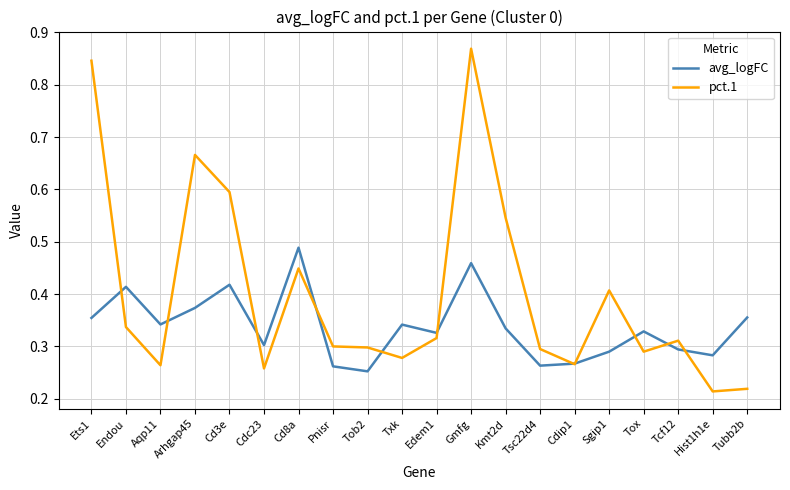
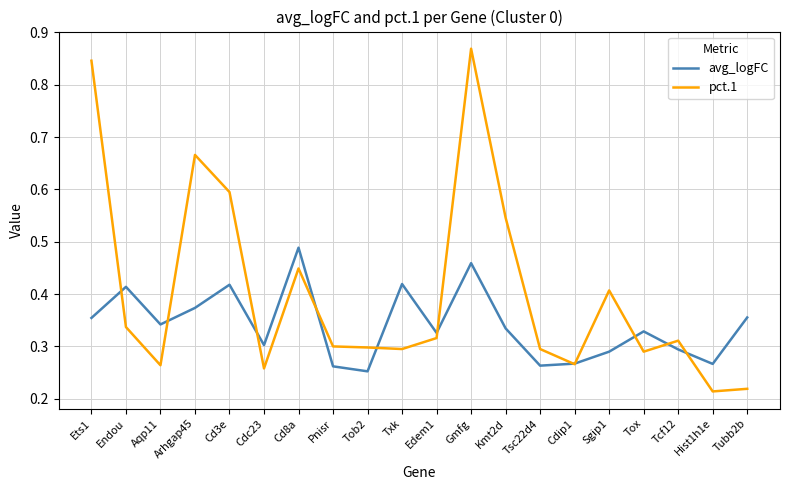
  {
    "avg_logFC": {
      "Ets1": 0.35,
      "Endou": 0.41,
      "Aqp11": 0.34,
      "Arhgap45": 0.37,
      "Cd3e": 0.42,
      "Cdc23": 0.30,
      "Cd8a": 0.49,
      "Pnisr": 0.26,
      "Tob2": 0.25,
-     "Txk": 0.34,
+     "Txk": 0.42,
      "Edem1": 0.33,
      "Gmfg": 0.46,
      "Kmt2d": 0.33,
      "Tsc22d4": 0.26,
      "Sgip1": 0.29,
      "Tox": 0.33,
      "Tcf12": 0.29,
-     "Hist1h1e": 0.28,
+     "Hist1h1e": 0.27,
      "Tubb2b": 0.36
    },
    "pct.1": {
      "Ets1": 0.85,
      "Endou": 0.34,
      "Aqp11": 0.26,
      "Arhgap45": 0.67,
      "Cd3e": 0.60,
      "Cdc23": 0.26,
      "Cd8a": 0.45,
      "Pnisr": 0.30,
      "Tob2": 0.30,
-     "Txk": 0.28,
+     "Txk": 0.30,
      "Edem1": 0.32,
      "Gmfg": 0.87,
      "Kmt2d": 0.55,
      "Tsc22d4": 0.30,
      "Sgip1": 0.41,
      "Tox": 0.29,
      "Tcf12": 0.31,
      "Hist1h1e": 0.21,
      "Tubb2b": 0.22
    }
  }
